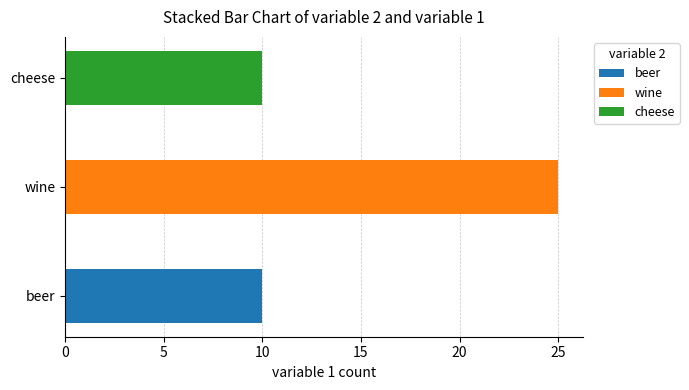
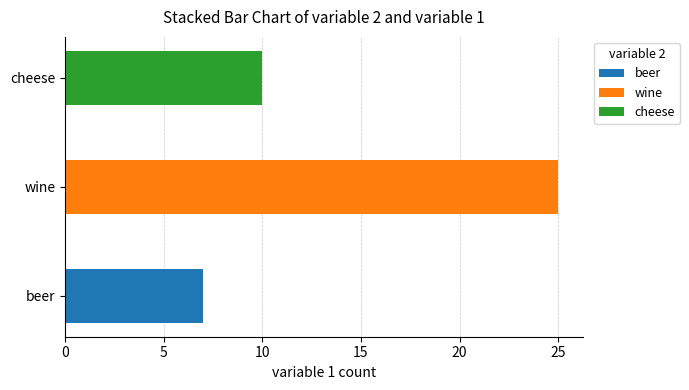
  {
    "cheese": 10,
    "wine": 25,
-   "beer": 10
+   "beer": 7
  }
